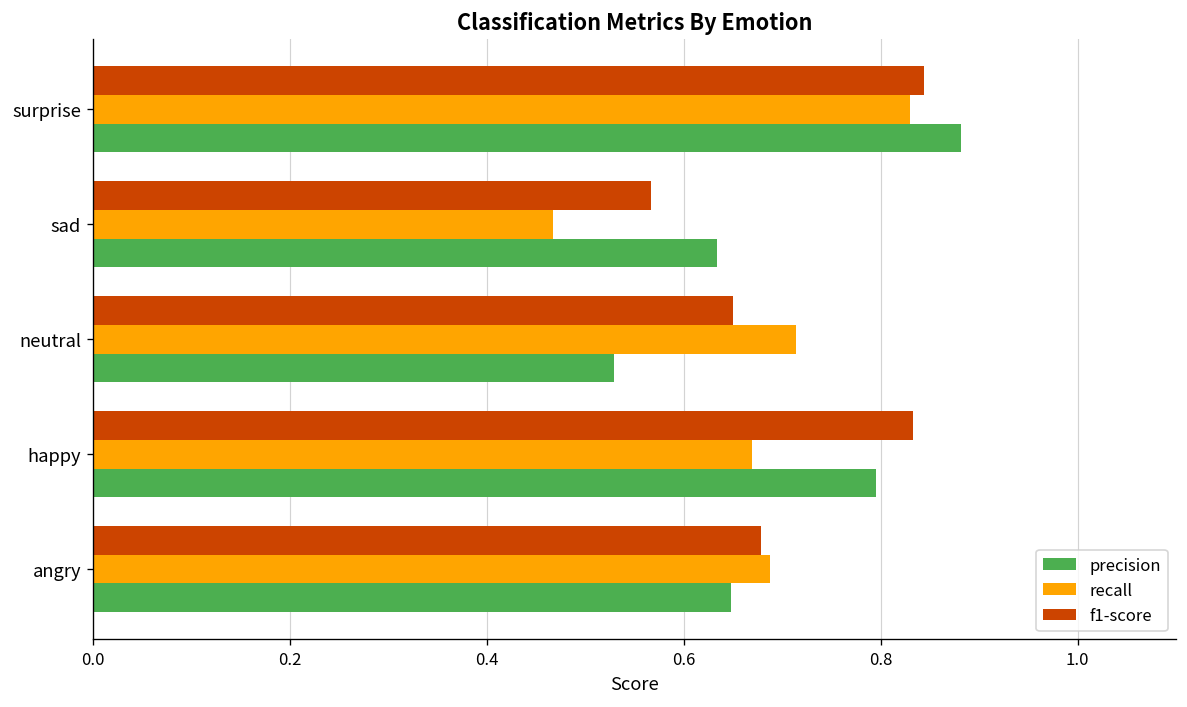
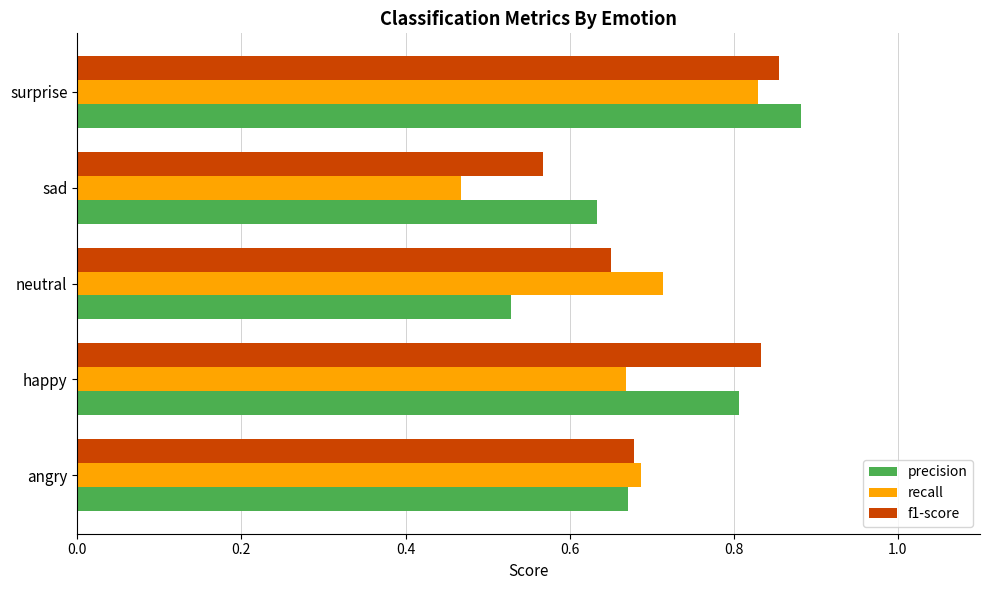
  {
    "precision": {
      "surprise": 0.88,
      "sad": 0.63,
      "neutral": 0.53,
-     "happy": 0.80,
-     "angry": 0.65
+     "happy": 0.81,
+     "angry": 0.67
    },
    "recall": {
      "surprise": 0.83,
      "sad": 0.47,
      "neutral": 0.71,
      "happy": 0.67,
      "angry": 0.69
    },
    "f1-score": {
-     "surprise": 0.84,
+     "surprise": 0.86,
      "sad": 0.57,
      "neutral": 0.65,
      "happy": 0.83,
      "angry": 0.68
    }
  }
